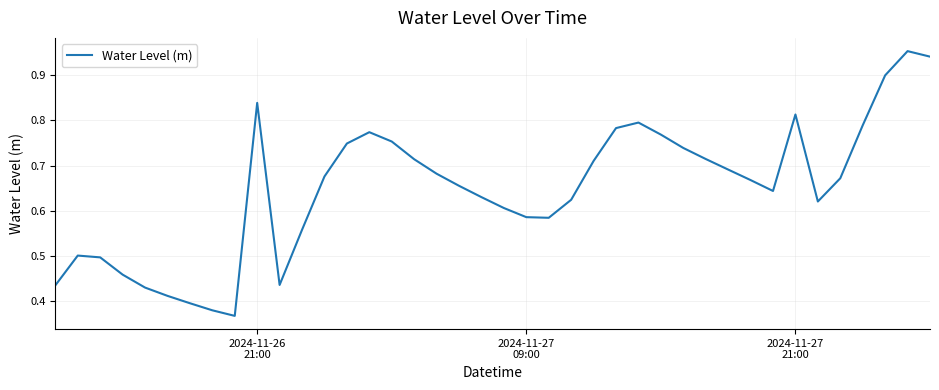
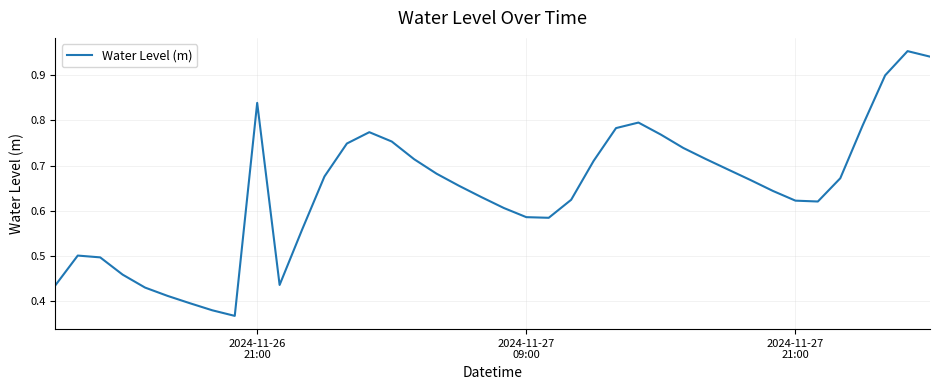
  {
    "2024-11-26 21:00": 0.84,
    "2024-11-27 09:00": 0.59,
-   "2024-11-27 21:00": 0.81
+   "2024-11-27 21:00": 0.62
  }
